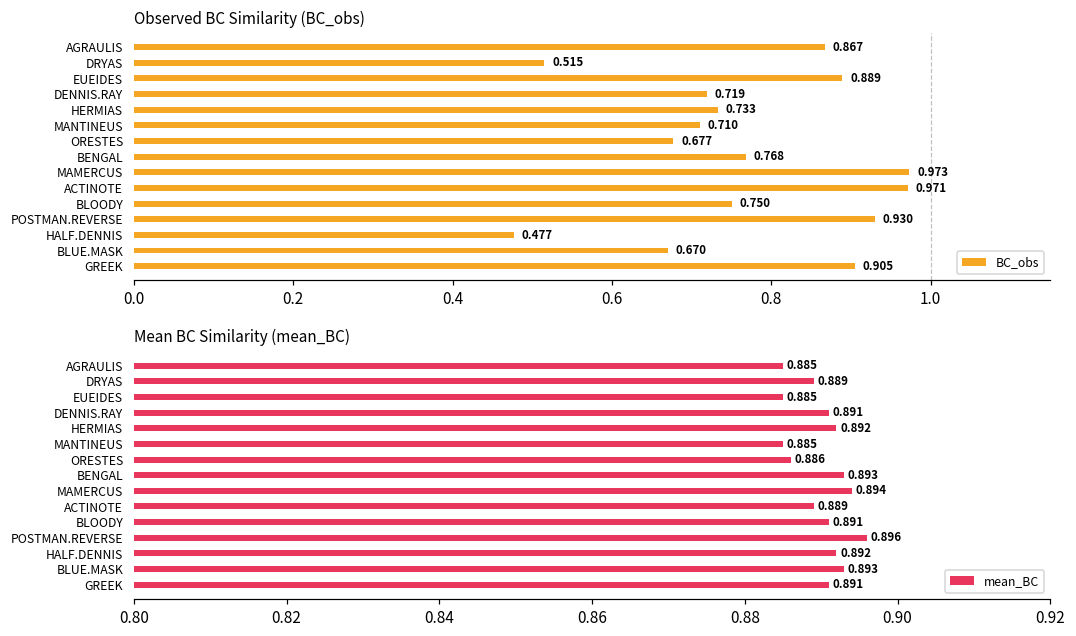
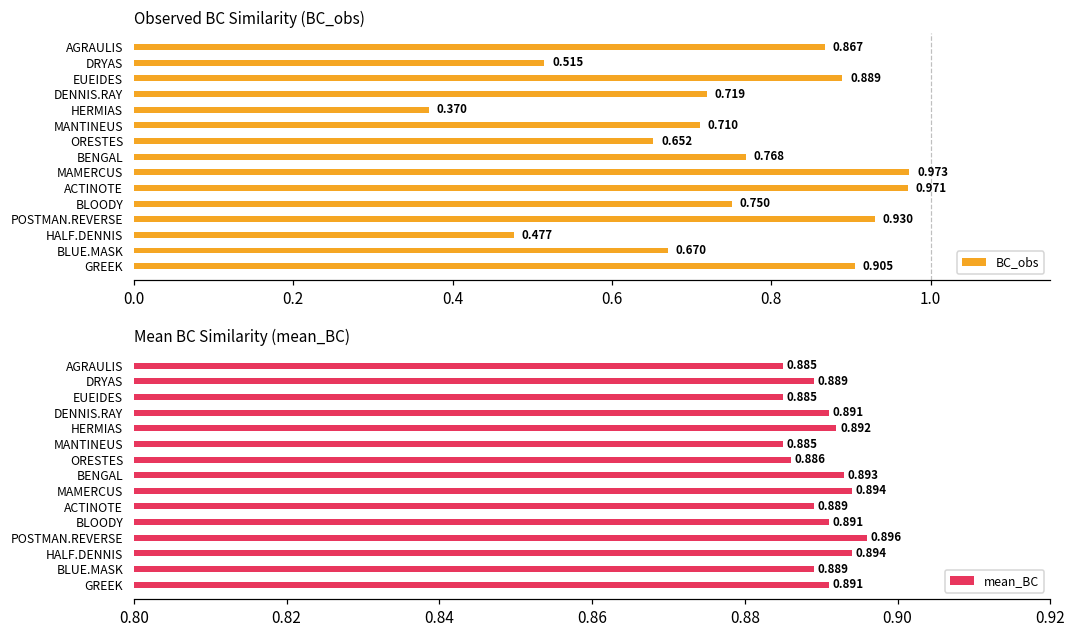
  {
    "Observed BC Similarity (BC_obs)": {
      "AGRAULIS": 0.867,
      "DRYAS": 0.515,
      "EUEIDES": 0.889,
      "DENNIS.RAY": 0.719,
-     "HERMIAS": 0.733,
+     "HERMIAS": 0.370,
      "MANTINEUS": 0.710,
-     "ORESTES": 0.677,
+     "ORESTES": 0.652,
      "BENGAL": 0.768,
      "MAMERCUS": 0.973,
      "ACTINOTE": 0.971,
      "BLOODY": 0.750,
      "POSTMAN.REVERSE": 0.930,
      "HALF.DENNIS": 0.477,
      "BLUE.MASK": 0.670,
      "GREEK": 0.905
    },
    "Mean BC Similarity (mean_BC)": {
      "AGRAULIS": 0.885,
      "DRYAS": 0.889,
      "EUEIDES": 0.885,
      "DENNIS.RAY": 0.891,
      "HERMIAS": 0.892,
      "MANTINEUS": 0.885,
      "ORESTES": 0.886,
      "BENGAL": 0.893,
      "MAMERCUS": 0.894,
      "ACTINOTE": 0.889,
      "BLOODY": 0.891,
      "POSTMAN.REVERSE": 0.896,
-     "HALF.DENNIS": 0.892,
-     "BLUE.MASK": 0.893,
+     "HALF.DENNIS": 0.894,
+     "BLUE.MASK": 0.889,
      "GREEK": 0.891
    }
  }
